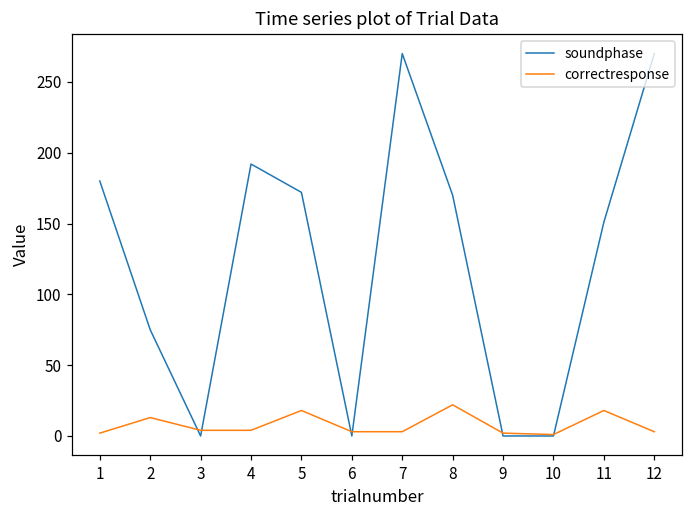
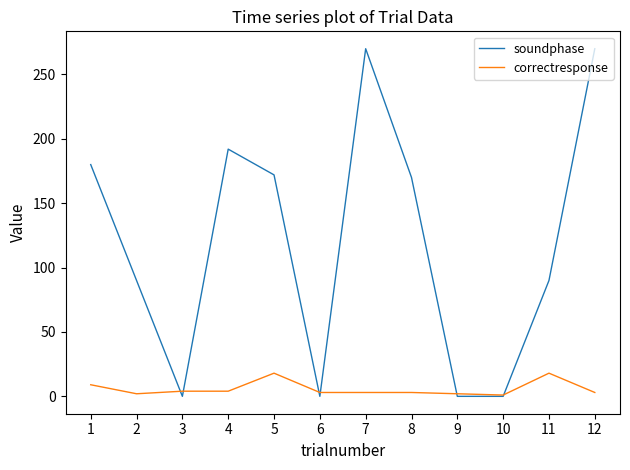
  {
    "soundphase": {
      "1": 180,
-     "2": 75,
+     "2": 90,
      "3": 0,
      "4": 192,
      "5": 172,
      "6": 0,
      "7": 270,
      "8": 170,
-     "11": 151
+     "11": 90
    },
    "correctresponse": {
-     "1": 2,
-     "2": 13,
+     "1": 9,
+     "2": 2,
      "3": 4,
      "4": 4,
      "5": 18,
      "6": 3,
      "7": 3,
-     "8": 22,
+     "8": 3,
      "11": 18,
      "12": 3
    }
  }
